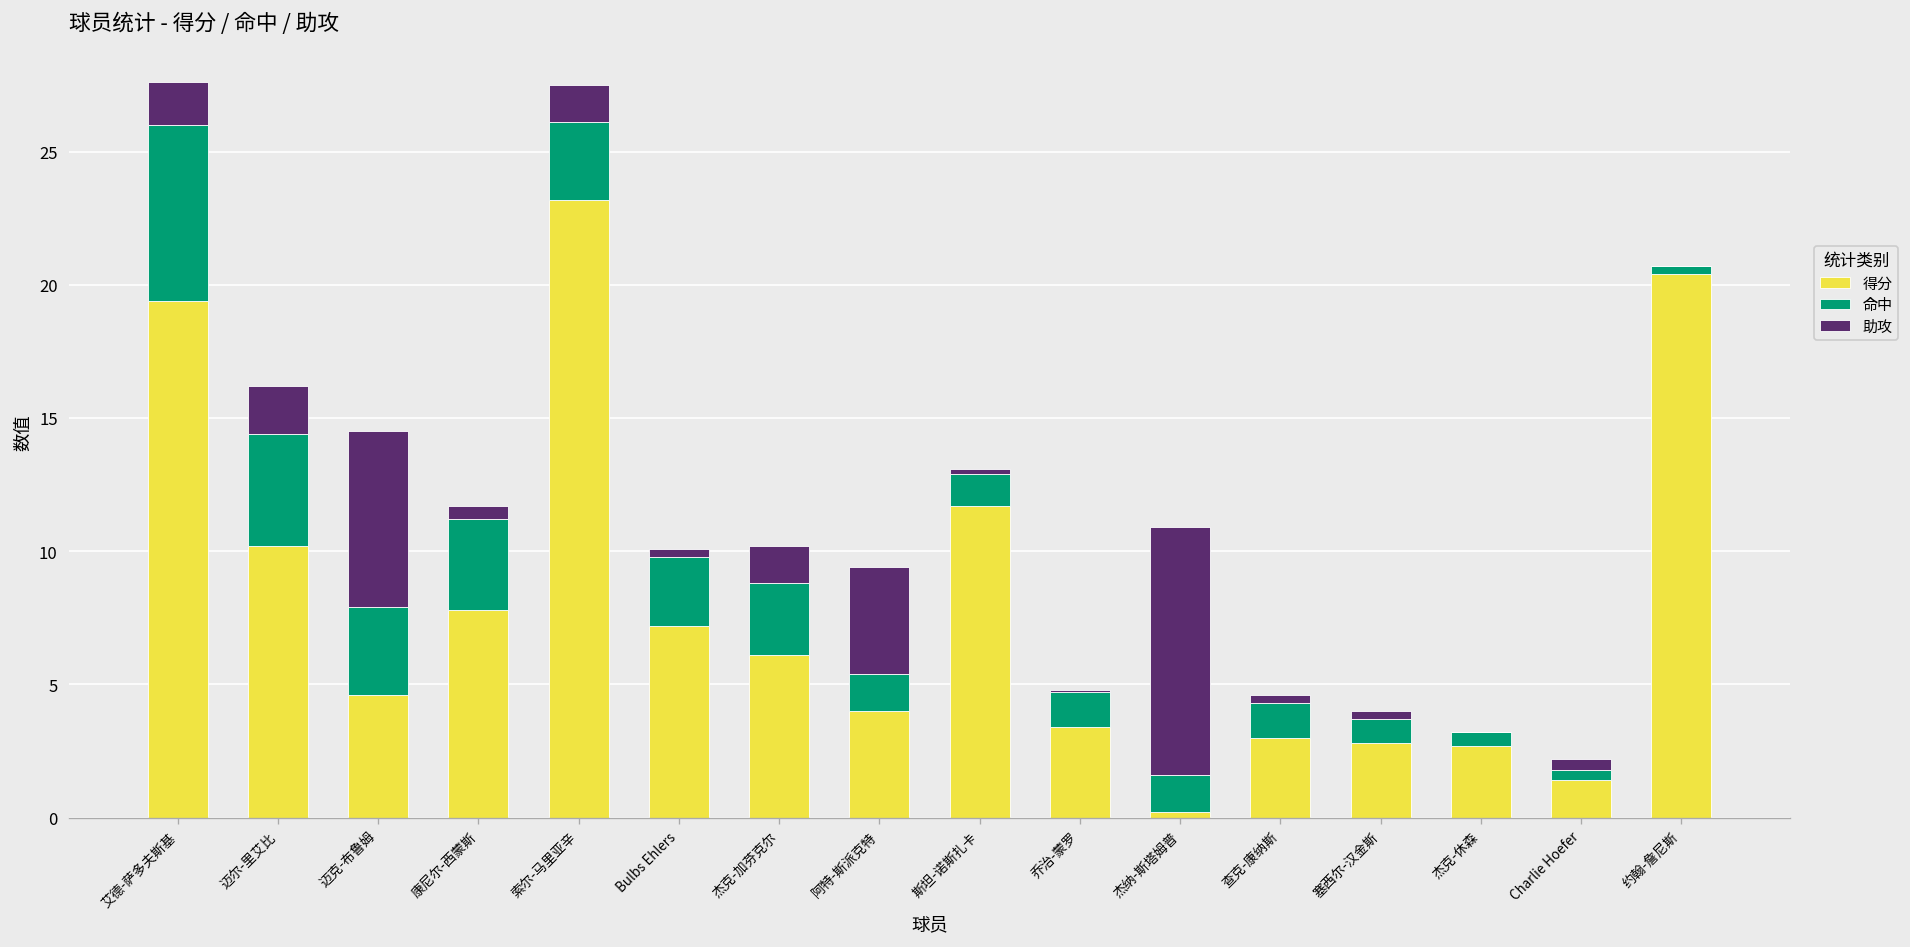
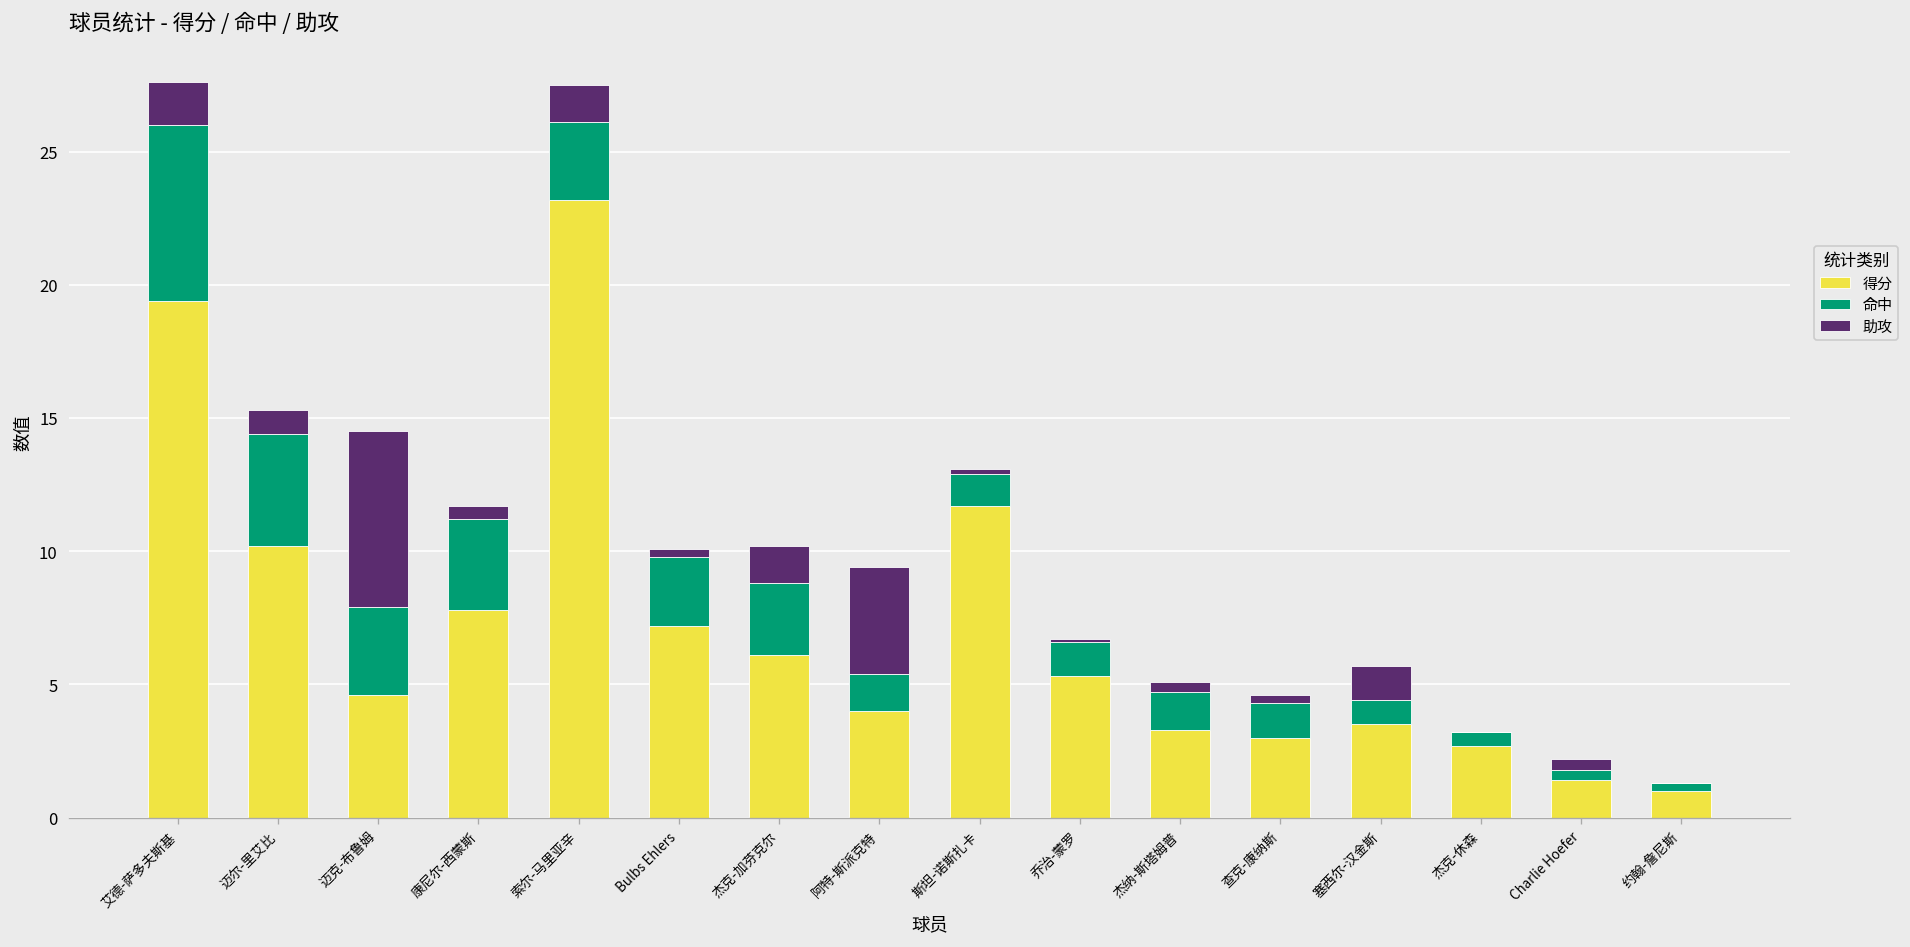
  {
    "得分": {
      "艾德-萨多夫斯基": 19.4,
      "迈尔-里艾比": 10.2,
      "迈克-布鲁姆": 4.6,
      "康尼尔-西蒙斯": 7.8,
      "索尔-马里亚辛": 23.2,
      "Bulbs Ehlers": 7.2,
      "杰克-加芬克尔": 6.1,
      "阿特-斯派克特": 4.0,
      "斯坦-诺斯扎卡": 11.7,
-     "乔治-蒙罗": 3.4,
-     "杰纳-斯塔姆普": 0.2,
+     "乔治-蒙罗": 5.3,
+     "杰纳-斯塔姆普": 3.3,
      "查克-康纳斯": 3.0,
-     "塞西尔-汉金斯": 2.8,
+     "塞西尔-汉金斯": 3.5,
      "杰克-休森": 2.7,
      "Charlie Hoefer": 1.4,
-     "约翰-詹尼斯": 20.4
+     "约翰-詹尼斯": 1.0
    },
    "命中": {
      "艾德-萨多夫斯基": 6.6,
      "迈尔-里艾比": 4.2,
      "迈克-布鲁姆": 3.3,
      "康尼尔-西蒙斯": 3.4,
      "索尔-马里亚辛": 2.9,
      "Bulbs Ehlers": 2.6,
      "杰克-加芬克尔": 2.7,
      "阿特-斯派克特": 1.4,
      "斯坦-诺斯扎卡": 1.2,
      "乔治-蒙罗": 1.3,
      "杰纳-斯塔姆普": 1.4,
      "查克-康纳斯": 1.3,
      "塞西尔-汉金斯": 0.9,
      "杰克-休森": 0.5,
      "Charlie Hoefer": 0.4,
      "约翰-詹尼斯": 0.3
    },
    "助攻": {
      "艾德-萨多夫斯基": 1.6,
-     "迈尔-里艾比": 1.8,
+     "迈尔-里艾比": 0.9,
      "迈克-布鲁姆": 6.6,
      "康尼尔-西蒙斯": 0.5,
      "索尔-马里亚辛": 1.4,
      "Bulbs Ehlers": 0.3,
      "杰克-加芬克尔": 1.4,
      "阿特-斯派克特": 4.0,
      "斯坦-诺斯扎卡": 0.2,
-     "杰纳-斯塔姆普": 9.3,
+     "杰纳-斯塔姆普": 0.4,
      "查克-康纳斯": 0.3,
-     "塞西尔-汉金斯": 0.3,
+     "塞西尔-汉金斯": 1.3,
      "杰克-休森": 0.0,
      "Charlie Hoefer": 0.4,
      "约翰-詹尼斯": 0.0
    }
  }
